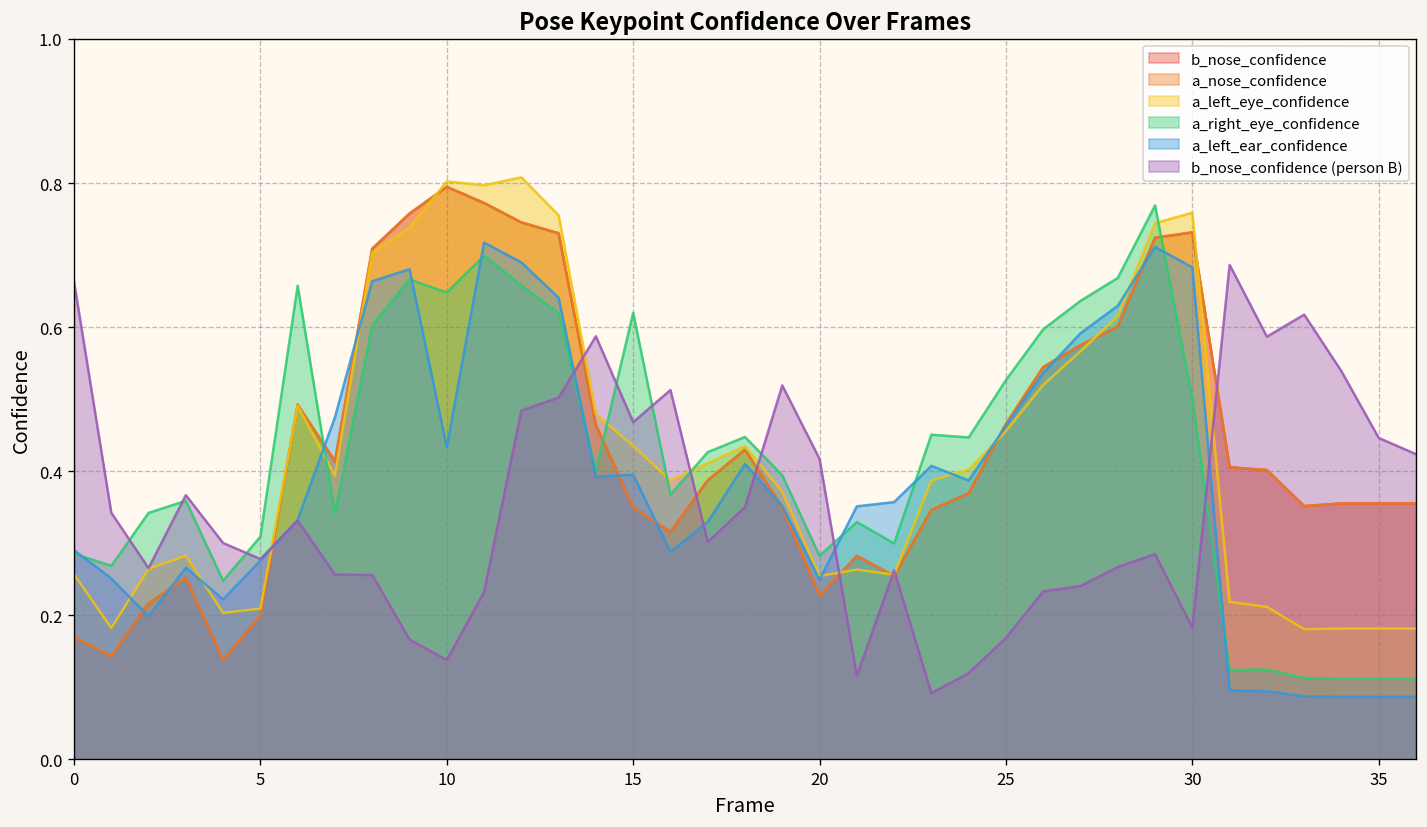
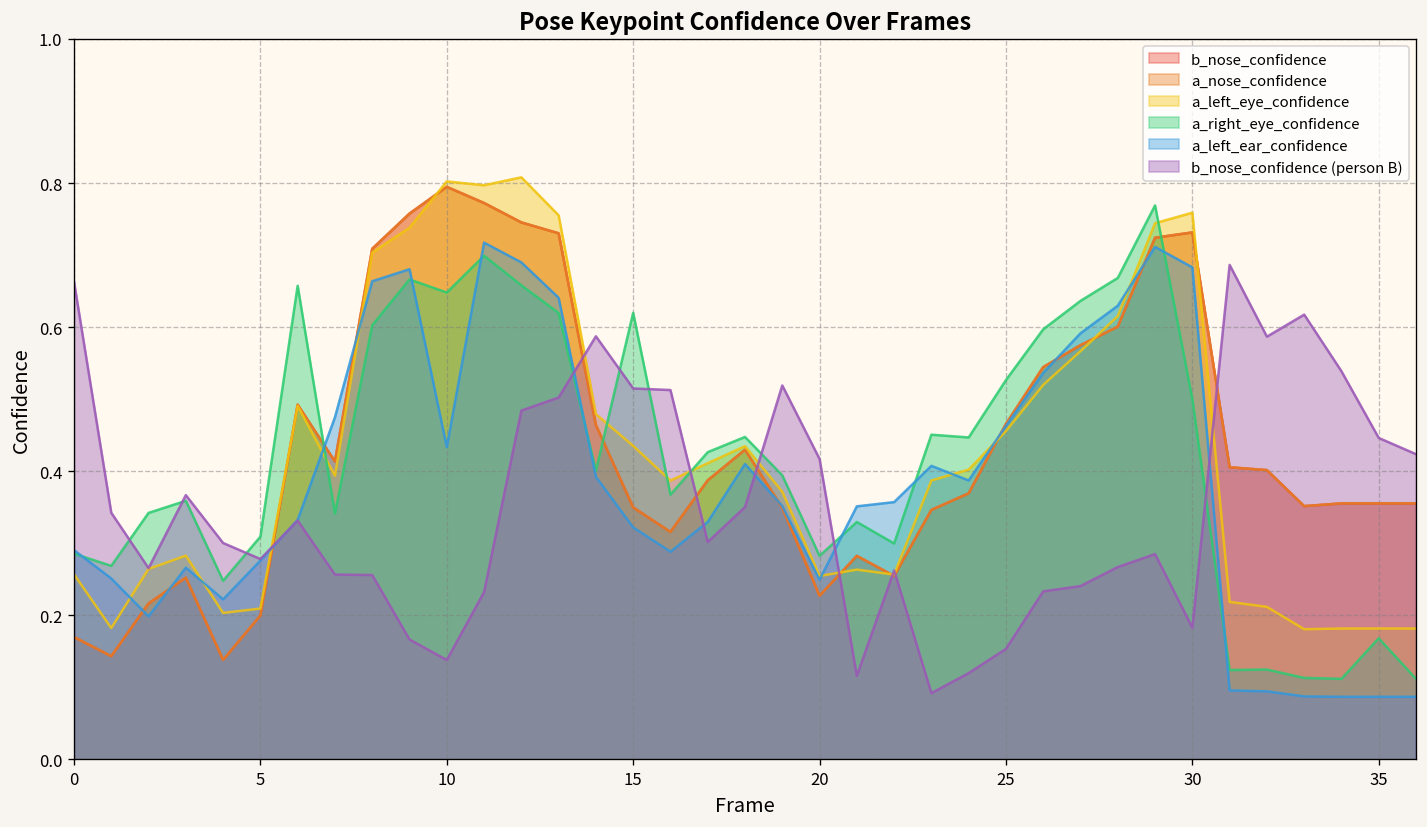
  {
    "a_right_eye_confidence": {
      "0": 0.29,
      "5": 0.31,
      "10": 0.65,
      "15": 0.62,
      "20": 0.28,
      "25": 0.53,
      "30": 0.50,
-     "35": 0.11
+     "35": 0.17
    },
    "a_left_ear_confidence": {
      "0": 0.29,
      "10": 0.43,
-     "15": 0.40,
+     "15": 0.32,
      "20": 0.25,
      "30": 0.68,
      "35": 0.09
    },
    "b_nose_confidence (person B)": {
      "0": 0.66,
      "10": 0.14,
-     "15": 0.47,
+     "15": 0.51,
      "20": 0.42,
-     "25": 0.17,
+     "25": 0.15,
      "30": 0.18,
      "35": 0.45
    }
  }
